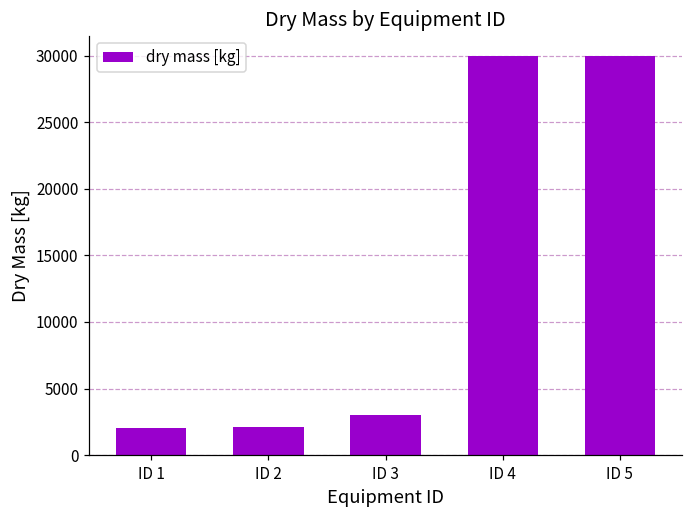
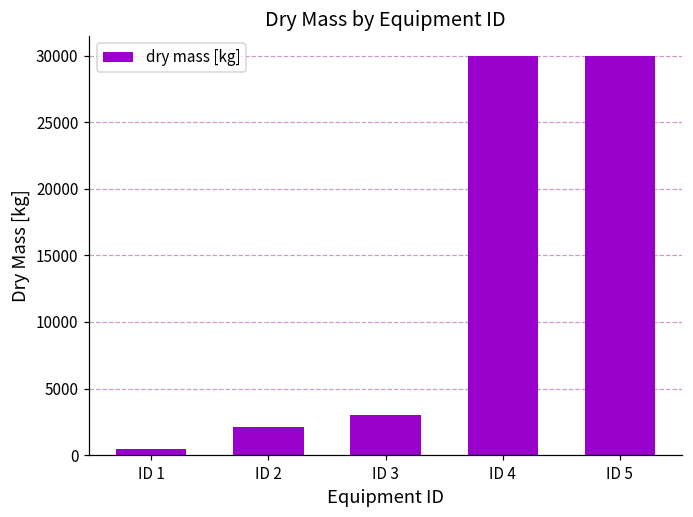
  {
-   "ID 1": 2000,
+   "ID 1": 400,
    "ID 2": 2100,
    "ID 3": 3000,
    "ID 4": 30000,
    "ID 5": 30000
  }
